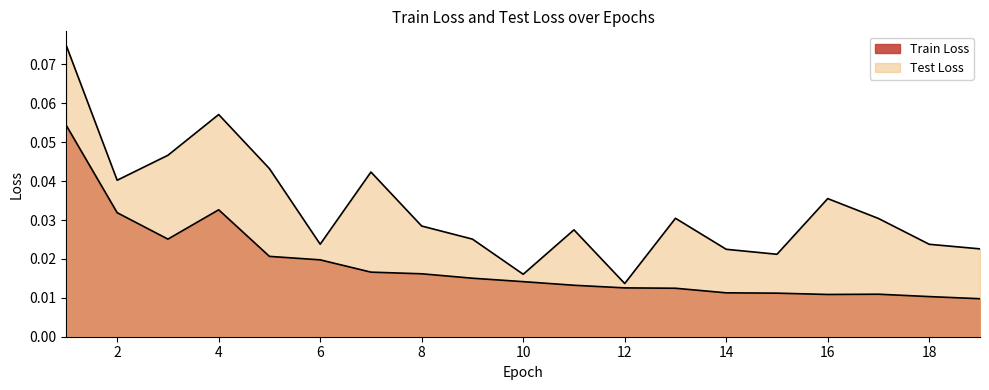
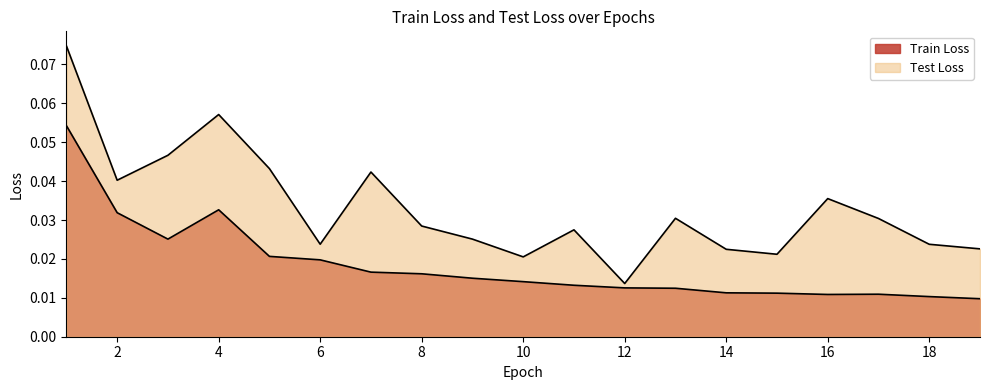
  {
    "Train Loss": {
      "2": 0.032,
      "4": 0.033,
      "6": 0.020,
      "8": 0.016,
      "10": 0.014,
      "12": 0.013,
      "14": 0.011,
      "16": 0.011,
      "18": 0.010
    },
    "Test Loss": {
      "2": 0.040,
      "4": 0.057,
      "6": 0.024,
      "8": 0.028,
-     "10": 0.016,
+     "10": 0.021,
      "12": 0.014,
      "14": 0.022,
      "16": 0.036,
      "18": 0.024
    }
  }
